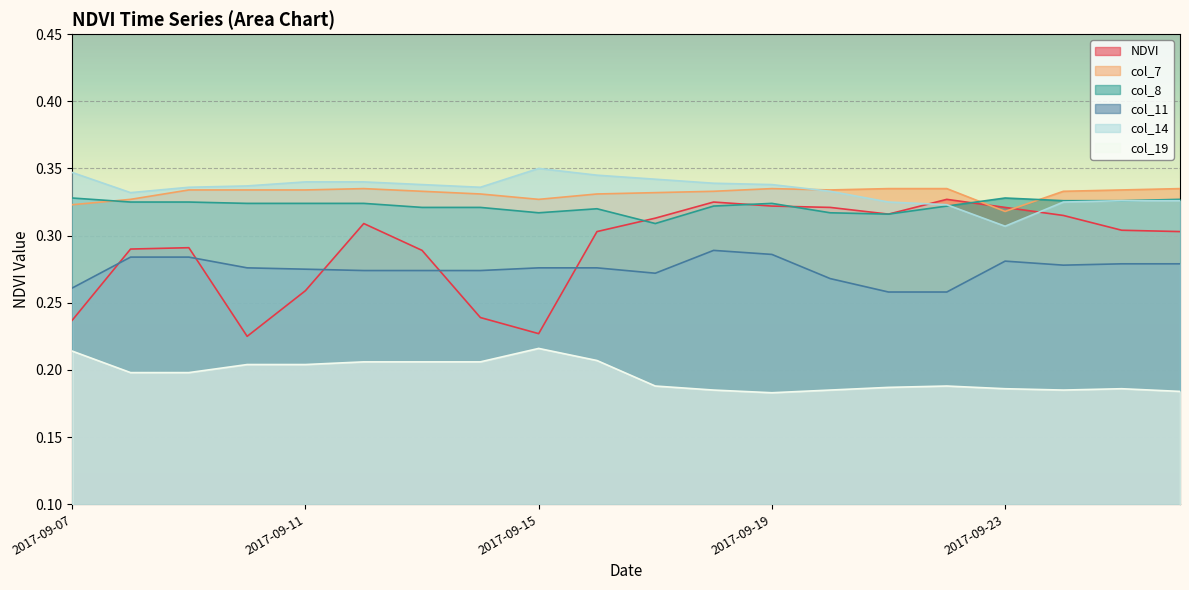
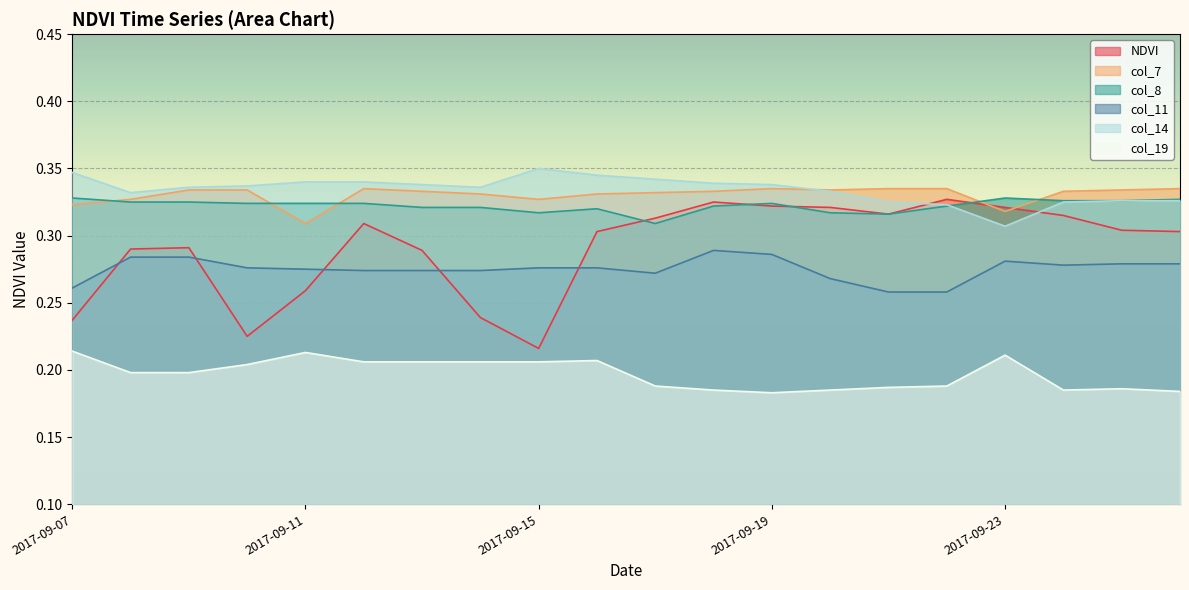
  {
    "NDVI": {
      "2017-09-07": 0.237,
      "2017-09-11": 0.259,
-     "2017-09-15": 0.227,
+     "2017-09-15": 0.216,
      "2017-09-19": 0.322,
      "2017-09-23": 0.321
    },
    "col_7": {
      "2017-09-07": 0.323,
-     "2017-09-11": 0.334,
+     "2017-09-11": 0.309,
      "2017-09-15": 0.327,
      "2017-09-19": 0.335,
      "2017-09-23": 0.318
    },
    "col_14": {
      "2017-09-07": 0.347,
      "2017-09-11": 0.340,
      "2017-09-15": 0.350,
      "2017-09-19": 0.338,
      "2017-09-23": 0.307
    },
    "col_19": {
      "2017-09-07": 0.214,
-     "2017-09-11": 0.204,
-     "2017-09-15": 0.216,
+     "2017-09-11": 0.213,
+     "2017-09-15": 0.206,
      "2017-09-19": 0.183,
-     "2017-09-23": 0.186
+     "2017-09-23": 0.211
    }
  }
